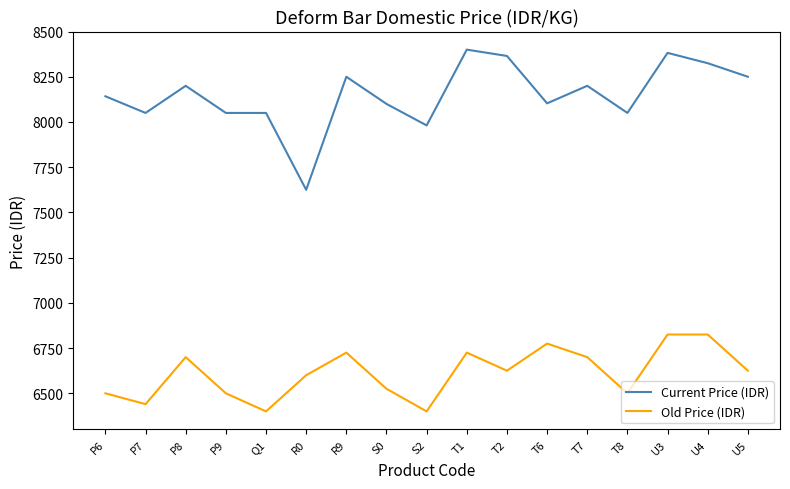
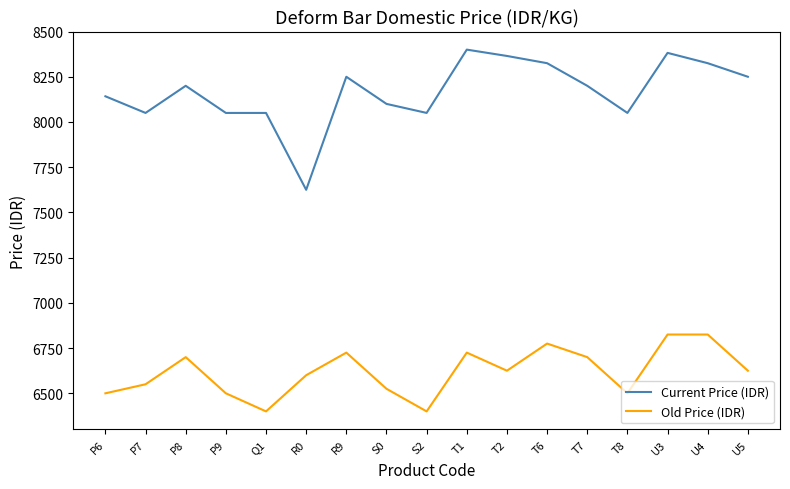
  {
    "Current Price (IDR)": {
      "P6": 8140,
      "P7": 8050,
      "P8": 8200,
      "P9": 8050,
      "Q1": 8050,
      "R0": 7630,
      "R9": 8250,
      "S0": 8100,
-     "S2": 7980,
+     "S2": 8050,
      "T1": 8400,
      "T2": 8370,
-     "T6": 8100,
+     "T6": 8330,
      "T7": 8200,
      "T8": 8050,
      "U3": 8380,
      "U4": 8330,
      "U5": 8250
    },
    "Old Price (IDR)": {
      "P6": 6500,
-     "P7": 6440,
+     "P7": 6550,
      "P8": 6700,
      "P9": 6500,
      "Q1": 6400,
      "R0": 6600,
      "R9": 6730,
      "S0": 6530,
      "S2": 6400,
      "T1": 6730,
      "T2": 6630,
      "T6": 6780,
      "T7": 6700,
      "U3": 6830,
      "U4": 6830,
      "U5": 6630
    }
  }
